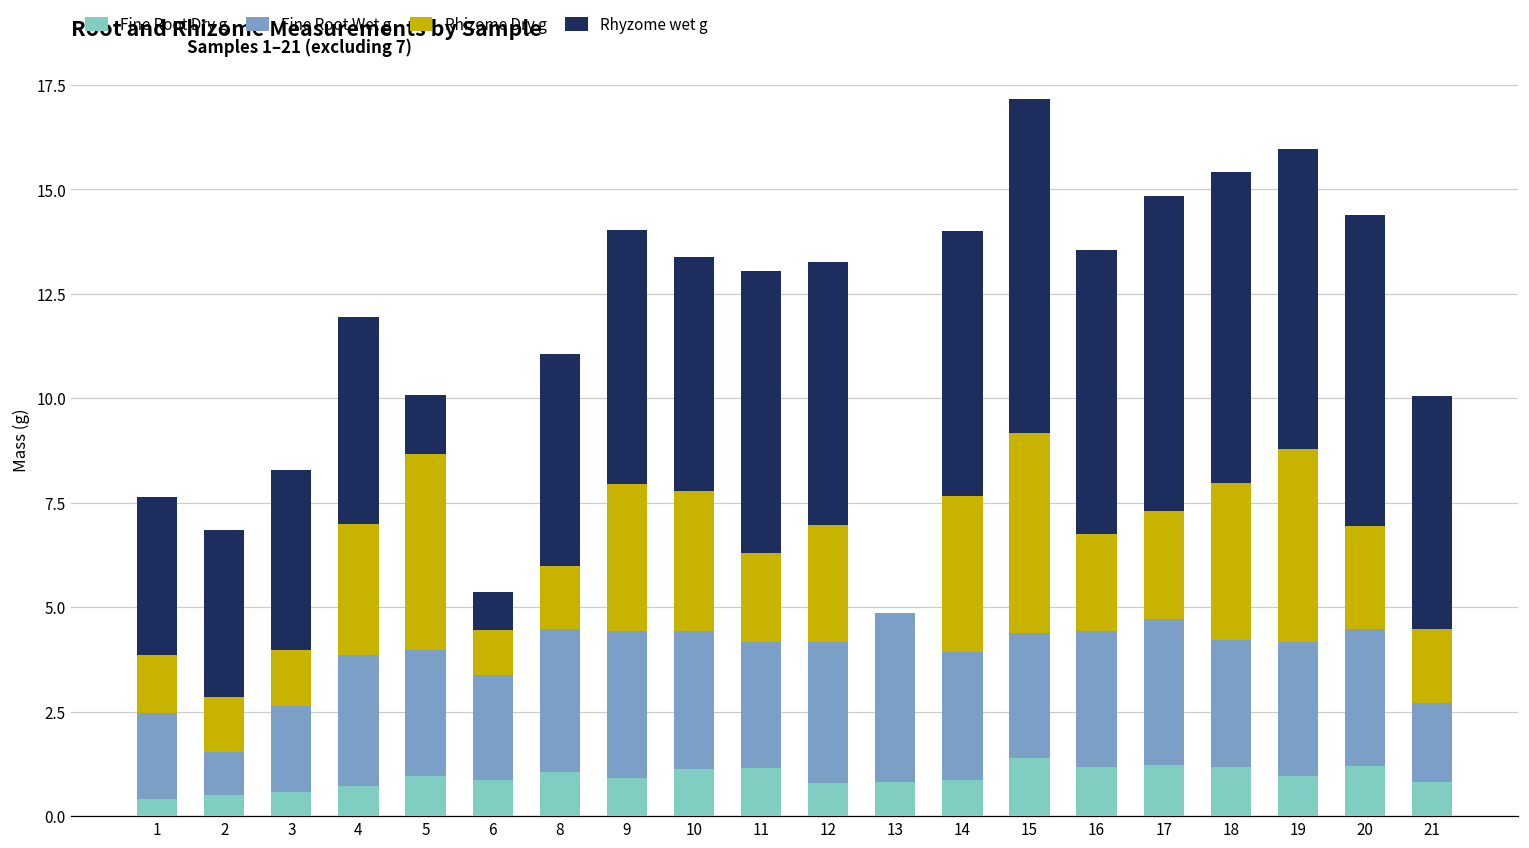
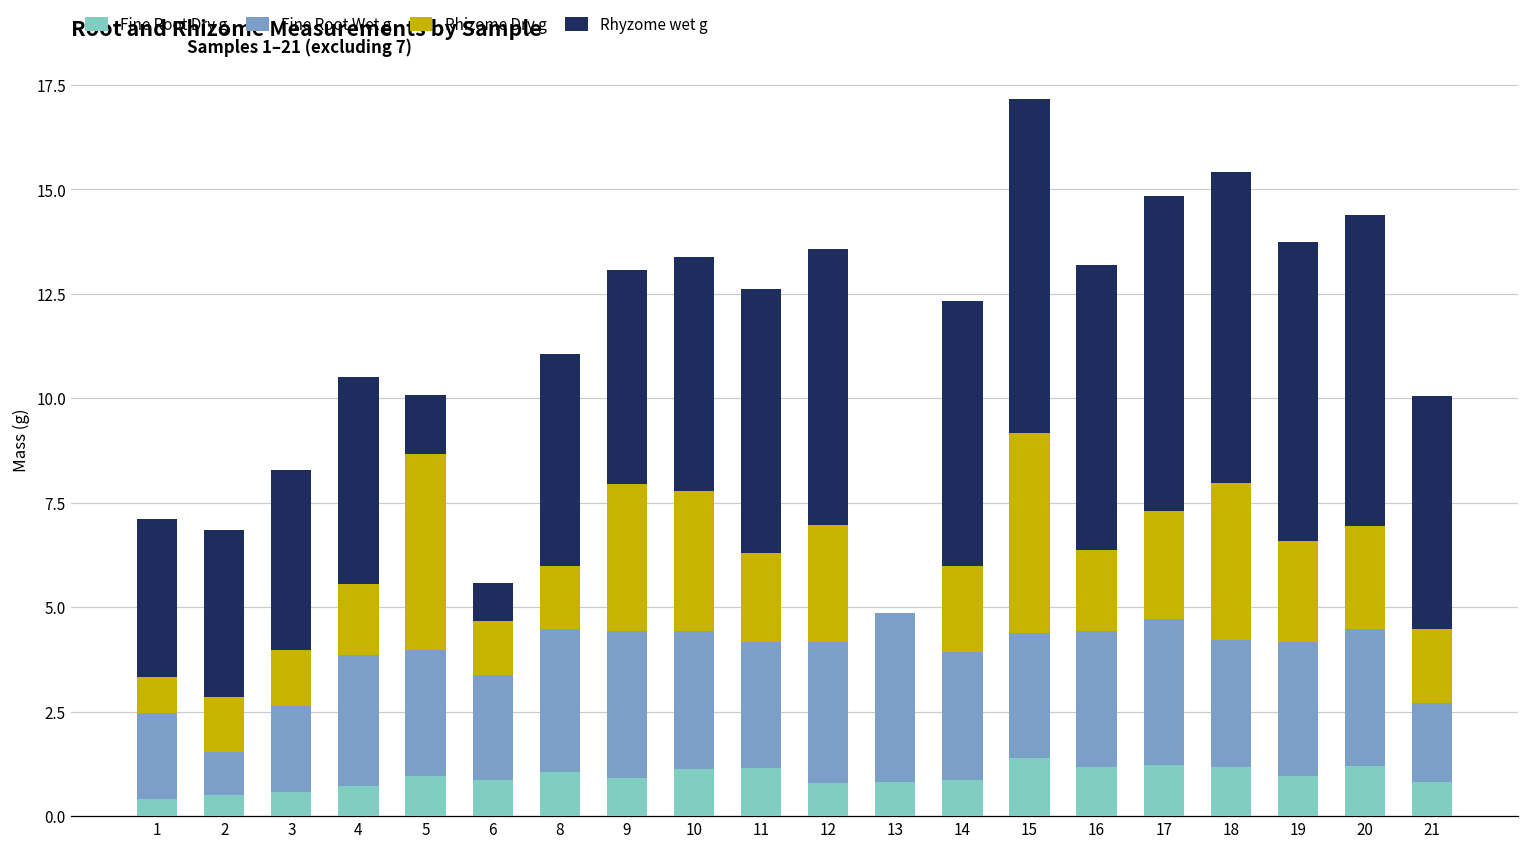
  {
    "Rhizome Dry g": {
-     "1": 1.4,
+     "1": 0.9,
      "2": 1.3,
      "3": 1.3,
-     "4": 3.1,
+     "4": 1.7,
      "5": 4.7,
-     "6": 1.1,
+     "6": 1.3,
      "8": 1.5,
      "9": 3.5,
      "10": 3.4,
      "11": 2.1,
      "12": 2.8,
      "13": 0.0,
-     "14": 3.7,
+     "14": 2.0,
      "15": 4.8,
-     "16": 2.3,
+     "16": 1.9,
      "17": 2.6,
      "18": 3.8,
-     "19": 4.6,
+     "19": 2.4,
      "20": 2.5,
      "21": 1.8
    },
    "Rhyzome wet g": {
      "1": 3.8,
      "2": 4.0,
      "3": 4.3,
      "4": 5.0,
      "5": 1.4,
      "6": 0.9,
      "8": 5.1,
-     "9": 6.1,
+     "9": 5.1,
      "10": 5.6,
-     "11": 6.8,
-     "12": 6.3,
+     "11": 6.3,
+     "12": 6.6,
      "13": 0.0,
      "14": 6.4,
      "15": 8.0,
      "16": 6.8,
      "17": 7.6,
      "18": 7.5,
      "19": 7.2,
      "20": 7.4,
      "21": 5.6
    }
  }
